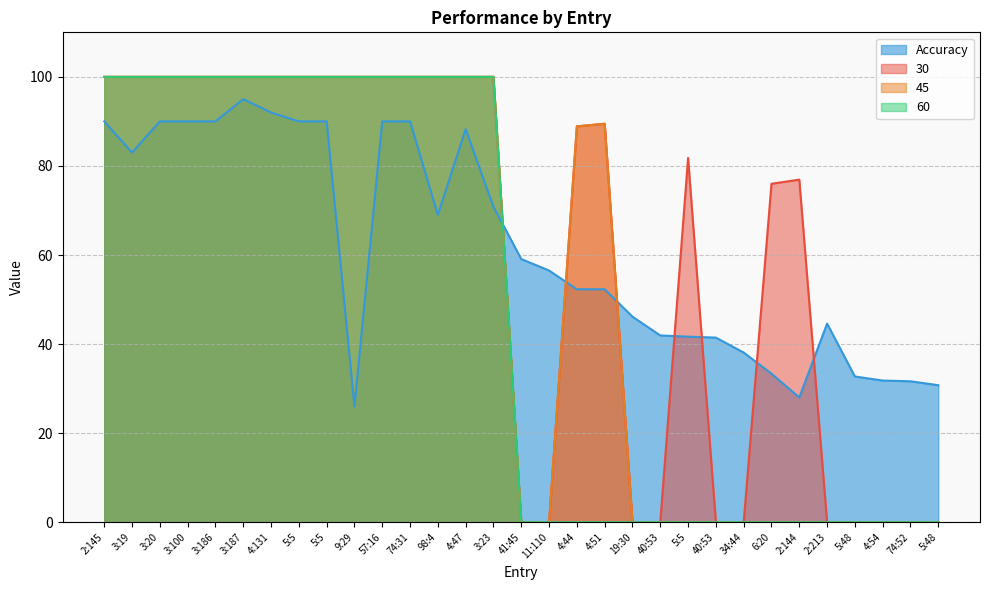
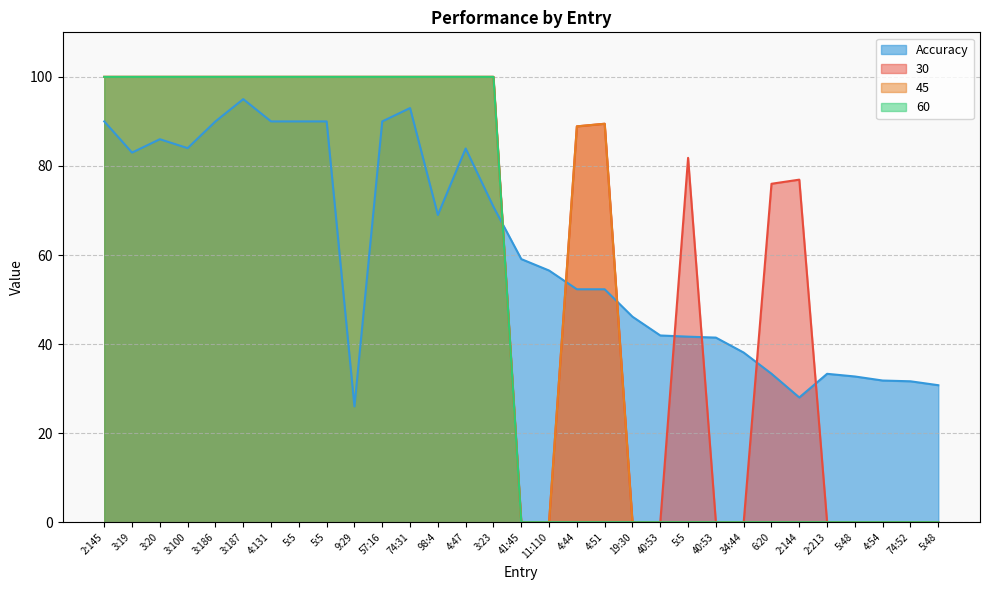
  {
    "Accuracy": {
      "2:145": 90,
      "3:19": 83,
-     "3:20": 90,
-     "3:100": 90,
+     "3:20": 86,
+     "3:100": 84,
      "3:186": 90,
      "3:187": 95,
-     "4:131": 92,
+     "4:131": 90,
      "9:29": 26,
      "57:16": 90,
-     "74:31": 90,
+     "74:31": 93,
      "98:4": 69,
-     "4:47": 88,
+     "4:47": 84,
      "3:23": 71,
      "41:45": 59,
      "11:110": 57,
      "4:44": 52,
      "4:51": 52,
      "19:30": 46,
      "34:44": 38,
      "6:20": 33,
      "2:144": 28,
-     "2:213": 45,
+     "2:213": 33,
      "4:54": 32,
      "74:52": 32
    },
    "60": {
      "4:44": 0,
      "4:51": 0
    }
  }
